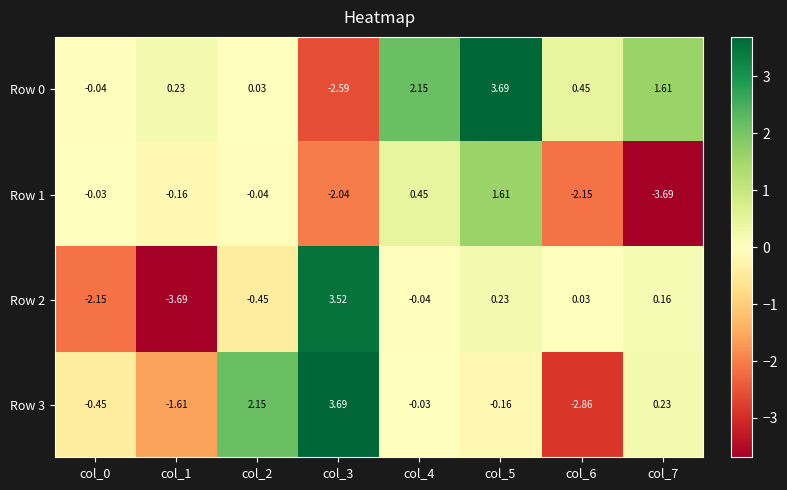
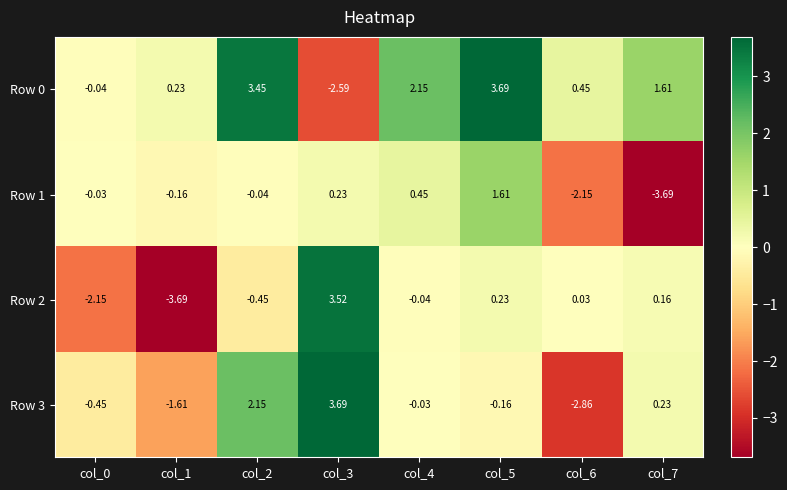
  {
    "Row 0": {
      "col_0": -0.04,
      "col_1": 0.23,
-     "col_2": 0.03,
+     "col_2": 3.45,
      "col_3": -2.59,
      "col_4": 2.15,
      "col_5": 3.69,
      "col_6": 0.45,
      "col_7": 1.61
    },
    "Row 1": {
      "col_0": -0.03,
      "col_1": -0.16,
      "col_2": -0.04,
-     "col_3": -2.04,
+     "col_3": 0.23,
      "col_4": 0.45,
      "col_5": 1.61,
      "col_6": -2.15,
      "col_7": -3.69
    },
    "Row 2": {
      "col_0": -2.15,
      "col_1": -3.69,
      "col_2": -0.45,
      "col_3": 3.52,
      "col_4": -0.04,
      "col_5": 0.23,
      "col_6": 0.03,
      "col_7": 0.16
    },
    "Row 3": {
      "col_0": -0.45,
      "col_1": -1.61,
      "col_2": 2.15,
      "col_3": 3.69,
      "col_4": -0.03,
      "col_5": -0.16,
      "col_6": -2.86,
      "col_7": 0.23
    }
  }
